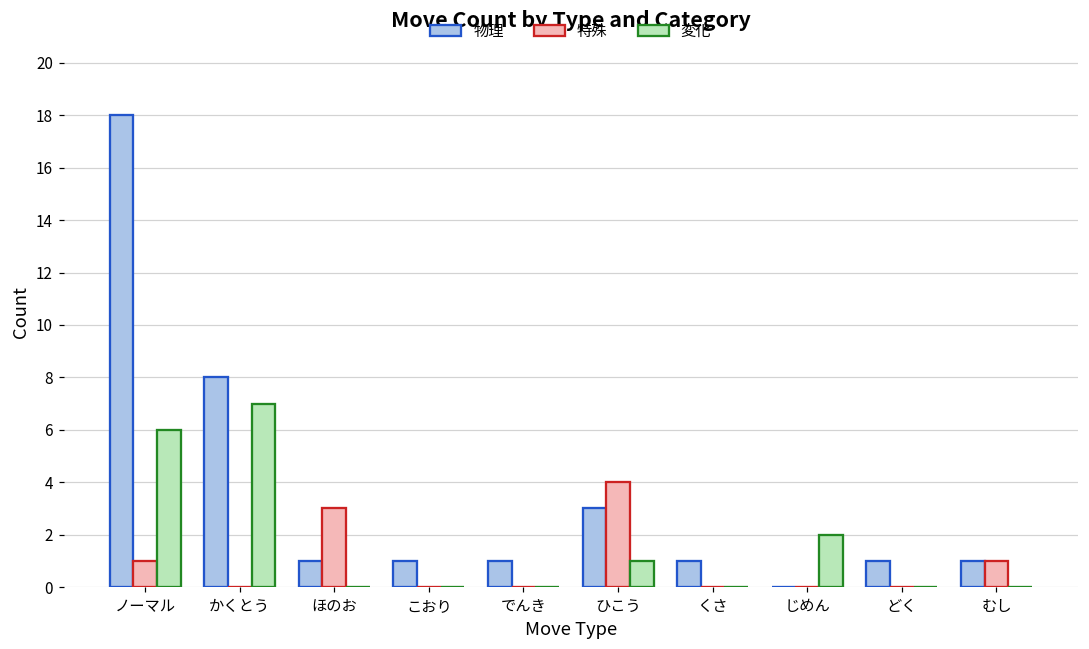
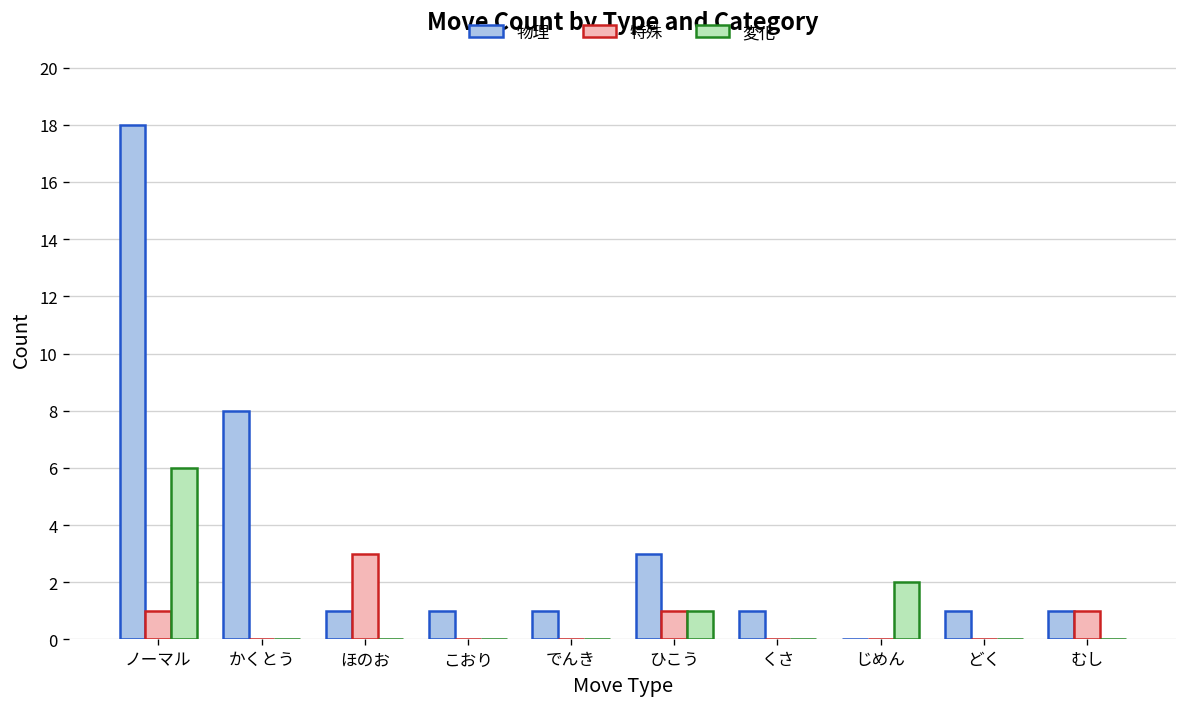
  {
    "物理": {
      "ノーマル": 18,
      "かくとう": 8,
      "ほのお": 1,
      "こおり": 1,
      "でんき": 1,
      "ひこう": 3,
      "くさ": 1,
      "じめん": 0,
      "どく": 1,
      "むし": 1
    },
    "特殊": {
      "ノーマル": 1,
      "かくとう": 0,
      "ほのお": 3,
      "こおり": 0,
      "でんき": 0,
-     "ひこう": 4,
+     "ひこう": 1,
      "くさ": 0,
      "じめん": 0,
      "どく": 0,
      "むし": 1
    },
    "変化": {
      "ノーマル": 6,
-     "かくとう": 7,
+     "かくとう": 0,
      "ほのお": 0,
      "こおり": 0,
      "でんき": 0,
      "ひこう": 1,
      "くさ": 0,
      "じめん": 2,
      "どく": 0,
      "むし": 0
    }
  }
